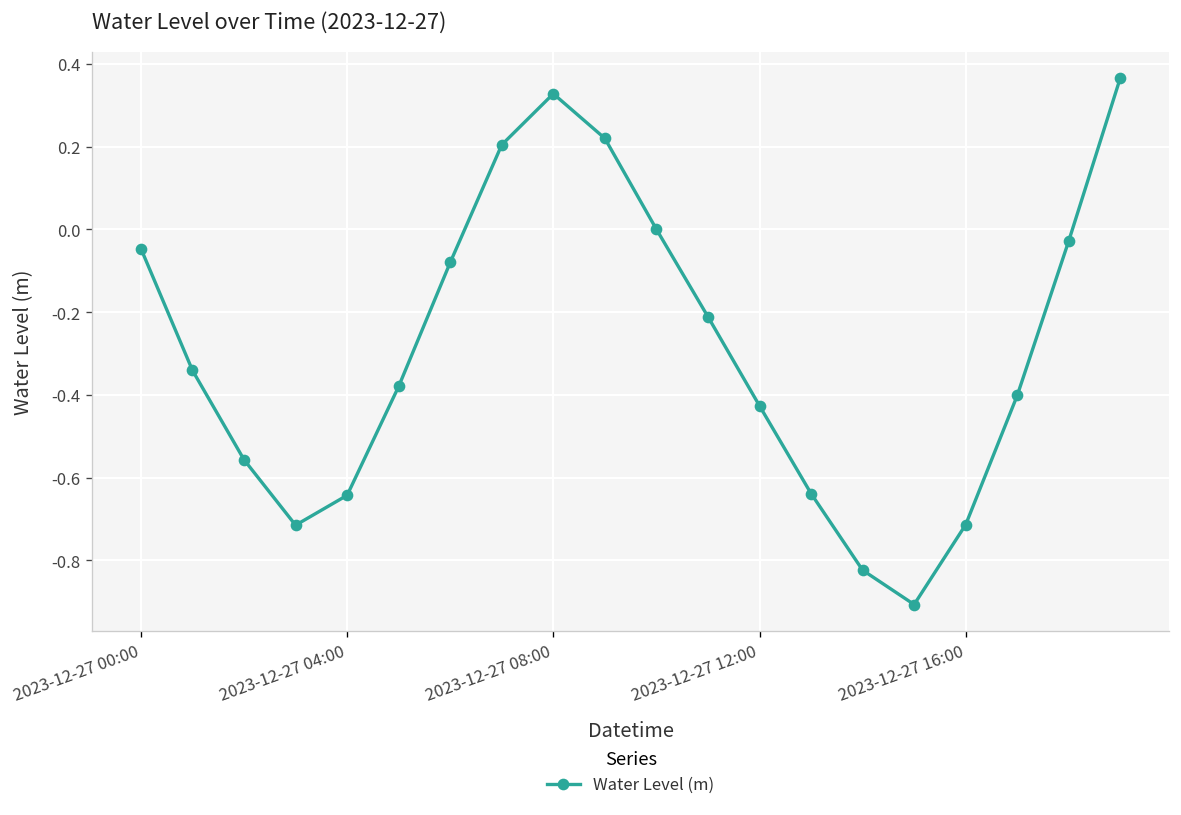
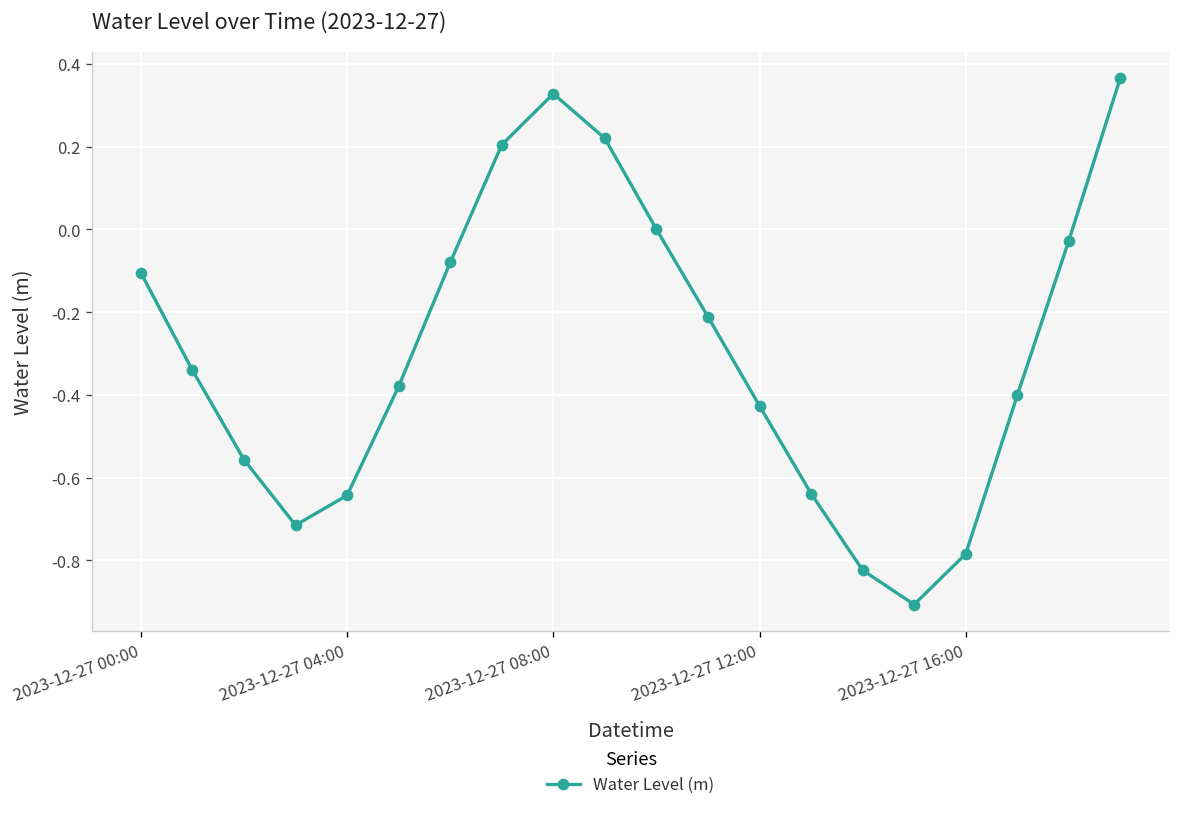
  {
-   "2023-12-27 00:00": -0.05,
+   "2023-12-27 00:00": -0.11,
    "2023-12-27 04:00": -0.64,
    "2023-12-27 08:00": 0.33,
    "2023-12-27 12:00": -0.43,
-   "2023-12-27 16:00": -0.71
+   "2023-12-27 16:00": -0.78
  }
